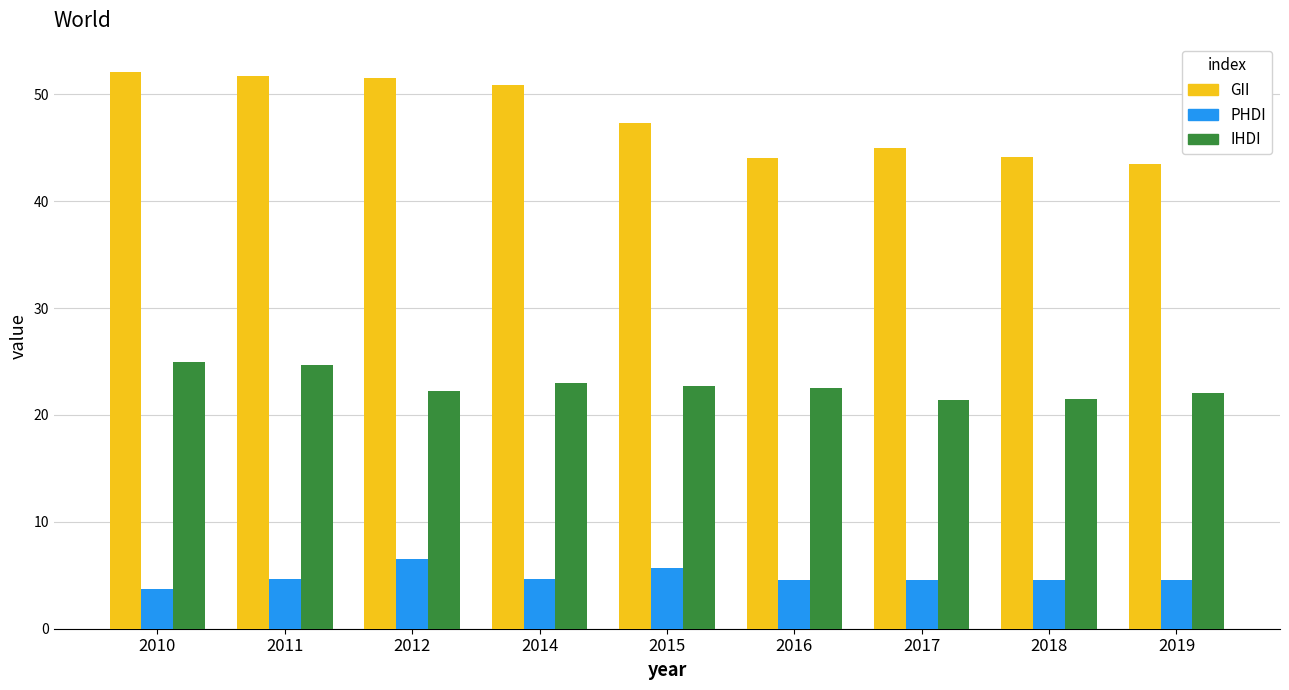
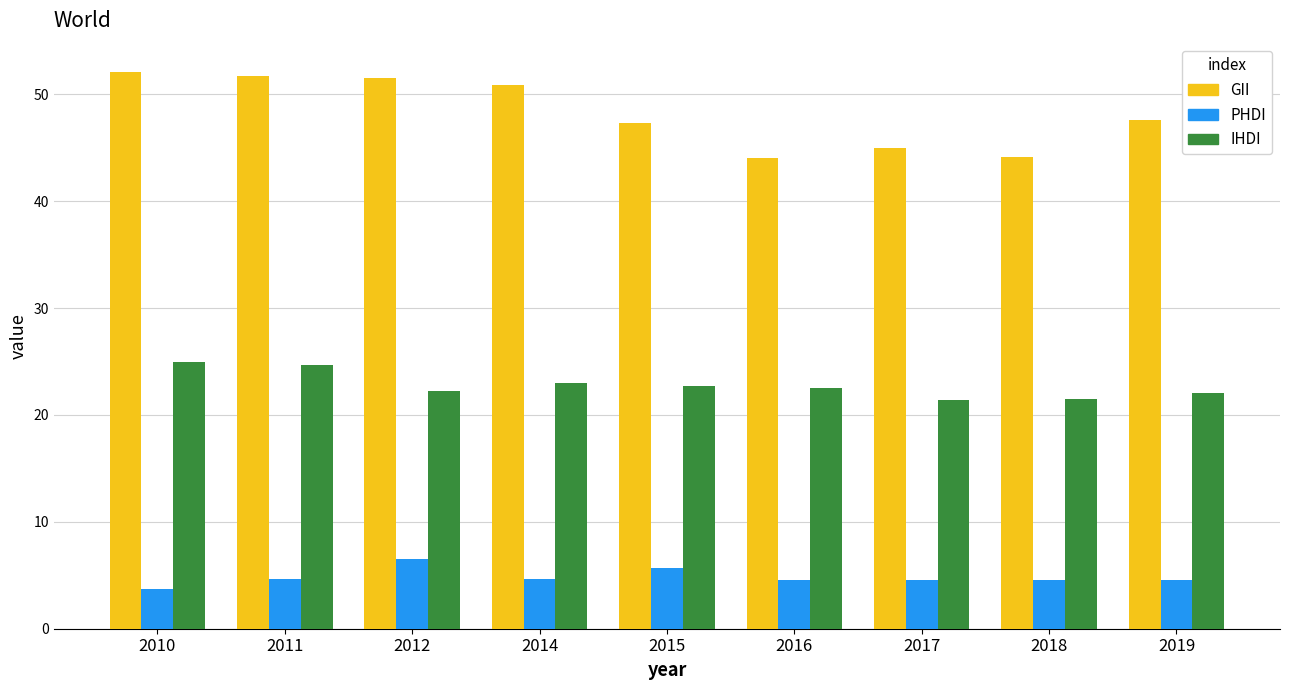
  {
    "GII": {
      "2010": 52.1,
      "2011": 51.8,
      "2012": 51.5,
      "2014": 50.9,
      "2015": 47.3,
      "2016": 44.1,
      "2017": 45.0,
      "2018": 44.1,
-     "2019": 43.4
+     "2019": 47.6
    },
    "PHDI": {
      "2010": 3.7,
      "2011": 4.7,
      "2012": 6.5,
      "2014": 4.7,
      "2015": 5.7,
      "2016": 4.5,
      "2017": 4.6,
      "2018": 4.6,
      "2019": 4.6
    },
    "IHDI": {
      "2010": 25.0,
      "2011": 24.7,
      "2012": 22.2,
      "2014": 22.9,
      "2015": 22.7,
      "2016": 22.6,
      "2017": 21.4,
      "2018": 21.5,
      "2019": 22.0
    }
  }
